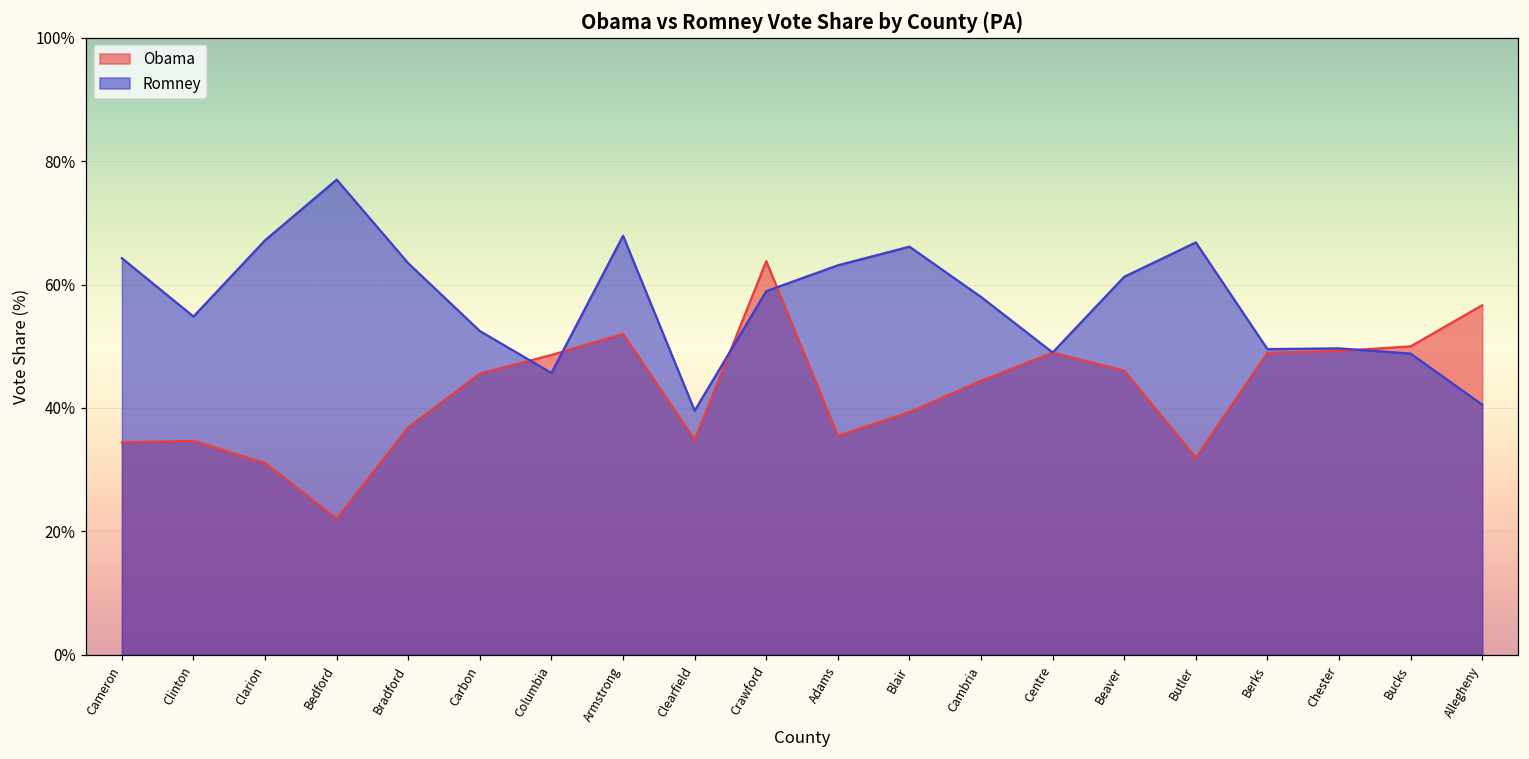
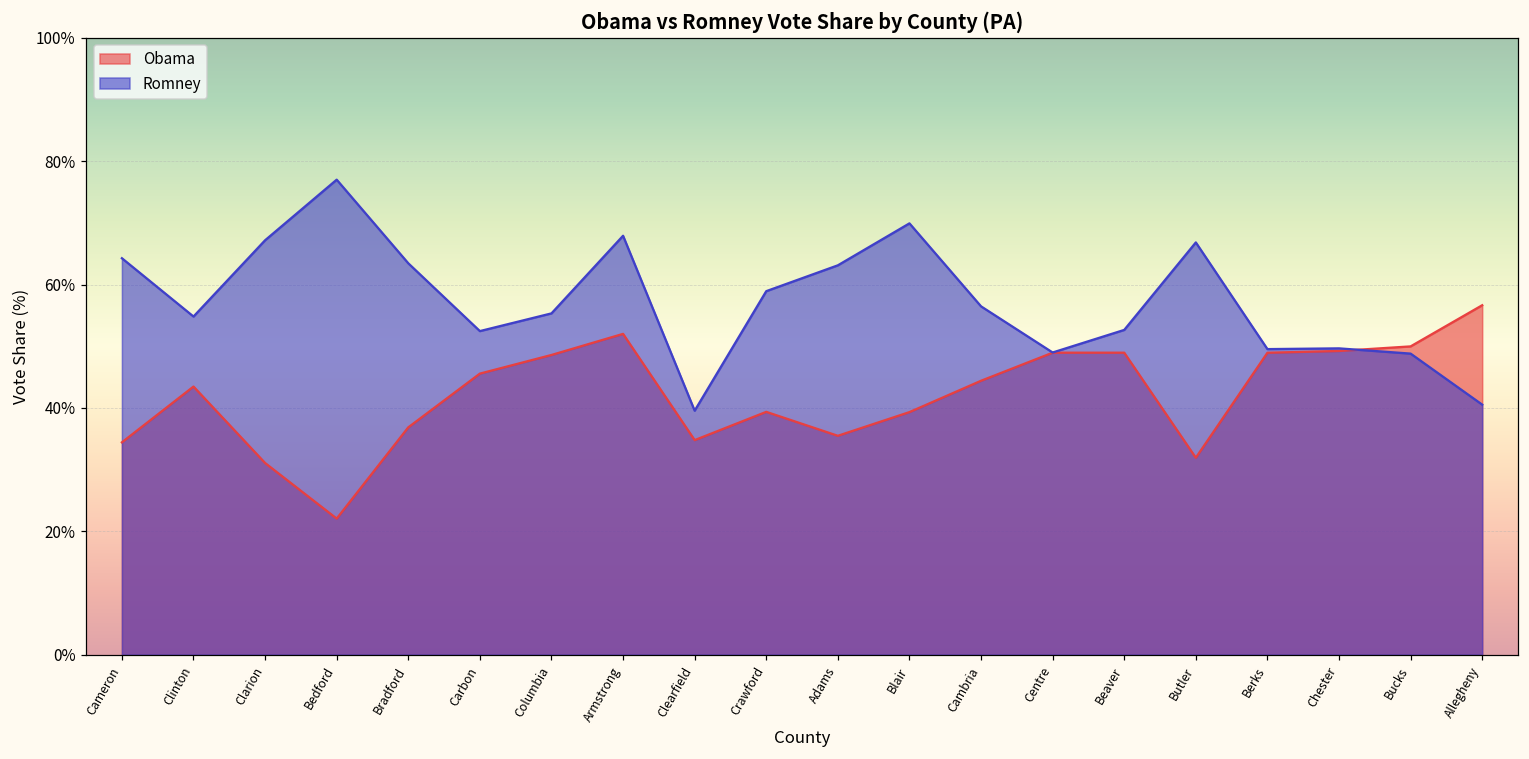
  {
    "Obama": {
      "Cameron": "34%",
-     "Clinton": "35%",
+     "Clinton": "43%",
      "Clarion": "31%",
      "Bedford": "22%",
      "Bradford": "37%",
      "Carbon": "46%",
      "Columbia": "49%",
      "Armstrong": "52%",
      "Clearfield": "35%",
-     "Crawford": "64%",
+     "Crawford": "39%",
      "Adams": "35%",
      "Blair": "39%",
      "Cambria": "44%",
-     "Beaver": "46%",
+     "Beaver": "49%",
      "Butler": "32%",
      "Berks": "49%",
      "Bucks": "50%",
      "Allegheny": "57%"
    },
    "Romney": {
      "Cameron": "64%",
      "Clinton": "55%",
      "Clarion": "67%",
      "Bedford": "77%",
      "Bradford": "63%",
      "Carbon": "52%",
-     "Columbia": "46%",
+     "Columbia": "55%",
      "Armstrong": "68%",
      "Clearfield": "40%",
      "Crawford": "59%",
      "Adams": "63%",
-     "Blair": "66%",
-     "Cambria": "58%",
-     "Beaver": "61%",
+     "Blair": "70%",
+     "Cambria": "56%",
+     "Beaver": "53%",
      "Butler": "67%",
      "Berks": "50%",
      "Bucks": "49%",
      "Allegheny": "41%"
    }
  }
